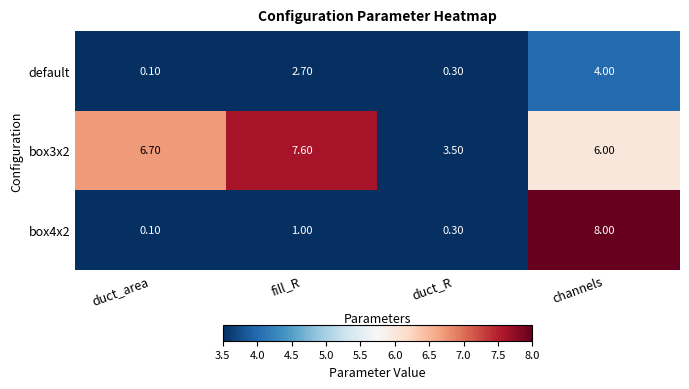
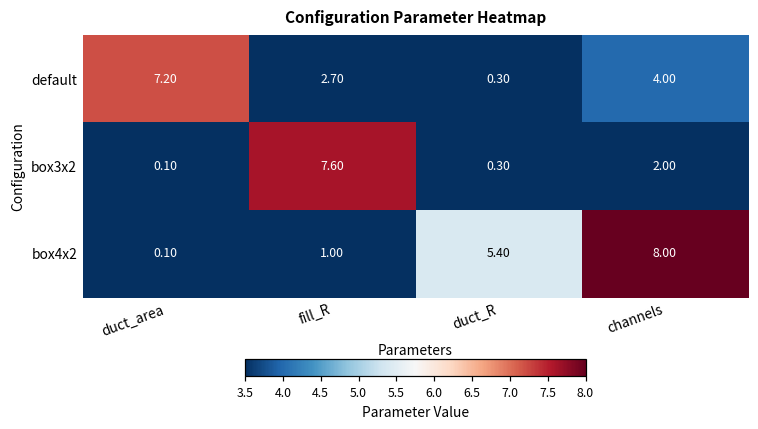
  {
    "default": {
-     "duct_area": 0.10,
+     "duct_area": 7.20,
      "fill_R": 2.70,
      "duct_R": 0.30,
      "channels": 4.00
    },
    "box3x2": {
-     "duct_area": 6.70,
+     "duct_area": 0.10,
      "fill_R": 7.60,
-     "duct_R": 3.50,
-     "channels": 6.00
+     "duct_R": 0.30,
+     "channels": 2.00
    },
    "box4x2": {
      "duct_area": 0.10,
      "fill_R": 1.00,
-     "duct_R": 0.30,
+     "duct_R": 5.40,
      "channels": 8.00
    }
  }
